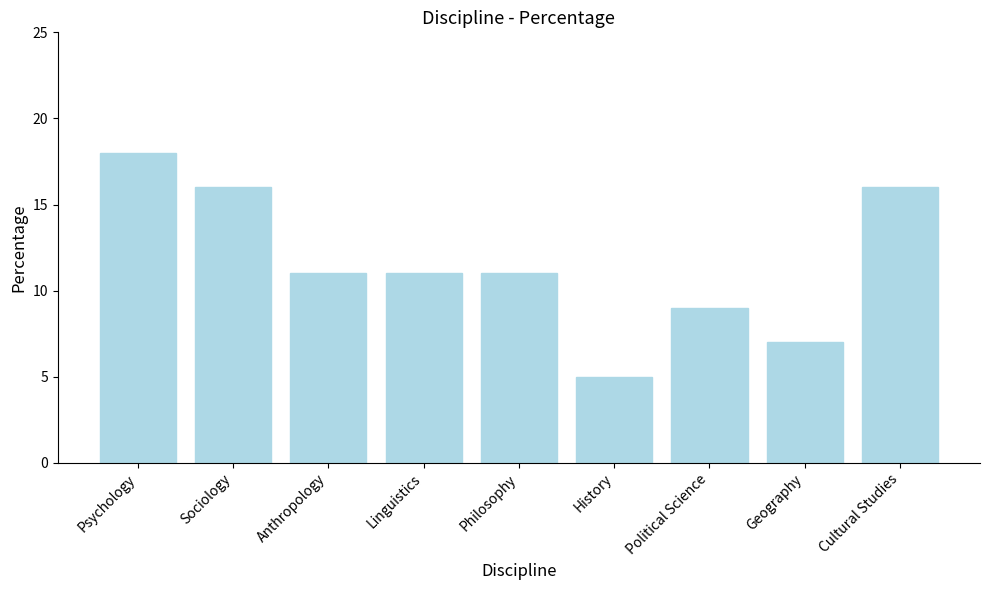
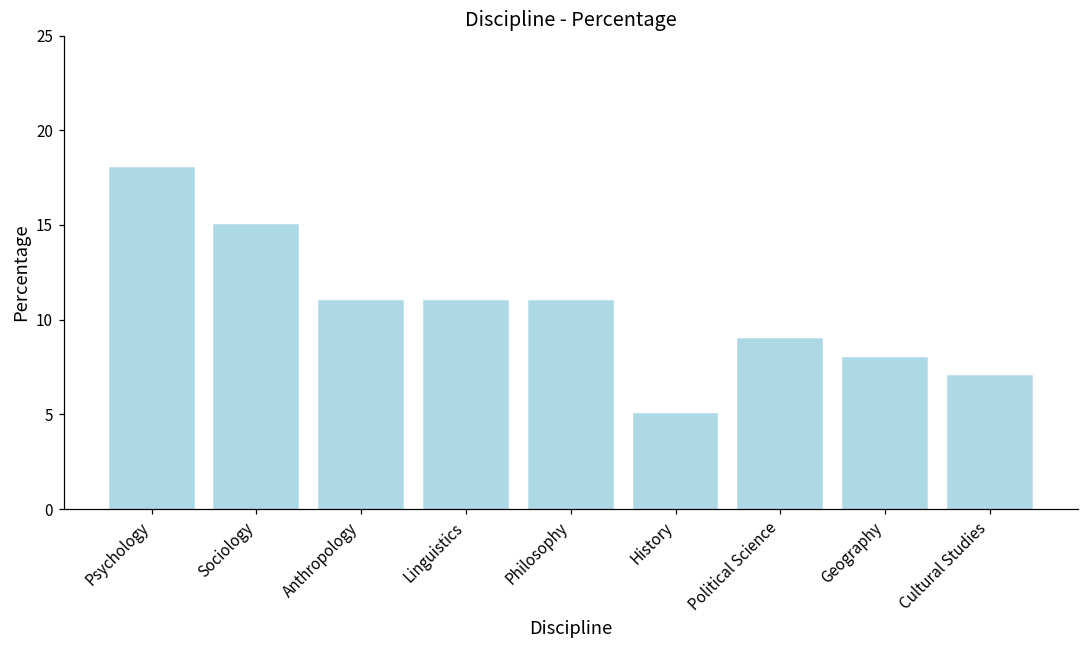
  {
    "Psychology": 18,
-   "Sociology": 16,
+   "Sociology": 15,
    "Anthropology": 11,
    "Linguistics": 11,
    "Philosophy": 11,
    "History": 5,
    "Political Science": 9,
-   "Geography": 7,
-   "Cultural Studies": 16
+   "Geography": 8,
+   "Cultural Studies": 7
  }
